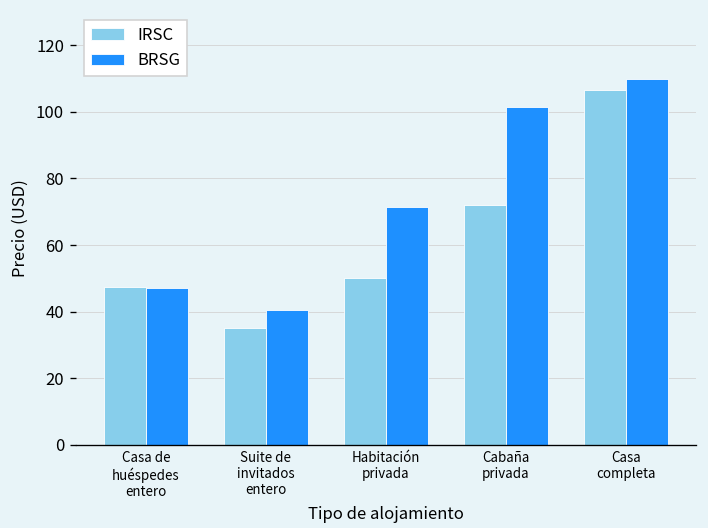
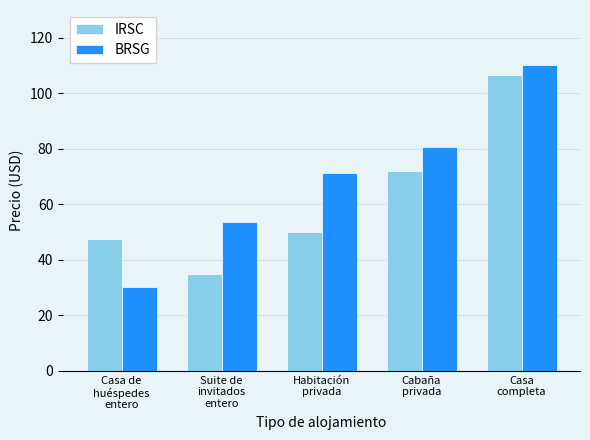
  {
    "IRSC": {
      "Casa de huéspedes entero": 48,
      "Suite de invitados entero": 35,
      "Habitación privada": 50,
      "Cabaña privada": 72,
      "Casa completa": 107
    },
    "BRSG": {
-     "Casa de huéspedes entero": 47,
-     "Suite de invitados entero": 41,
+     "Casa de huéspedes entero": 30,
+     "Suite de invitados entero": 54,
      "Habitación privada": 71,
-     "Cabaña privada": 102,
+     "Cabaña privada": 81,
      "Casa completa": 110
    }
  }
